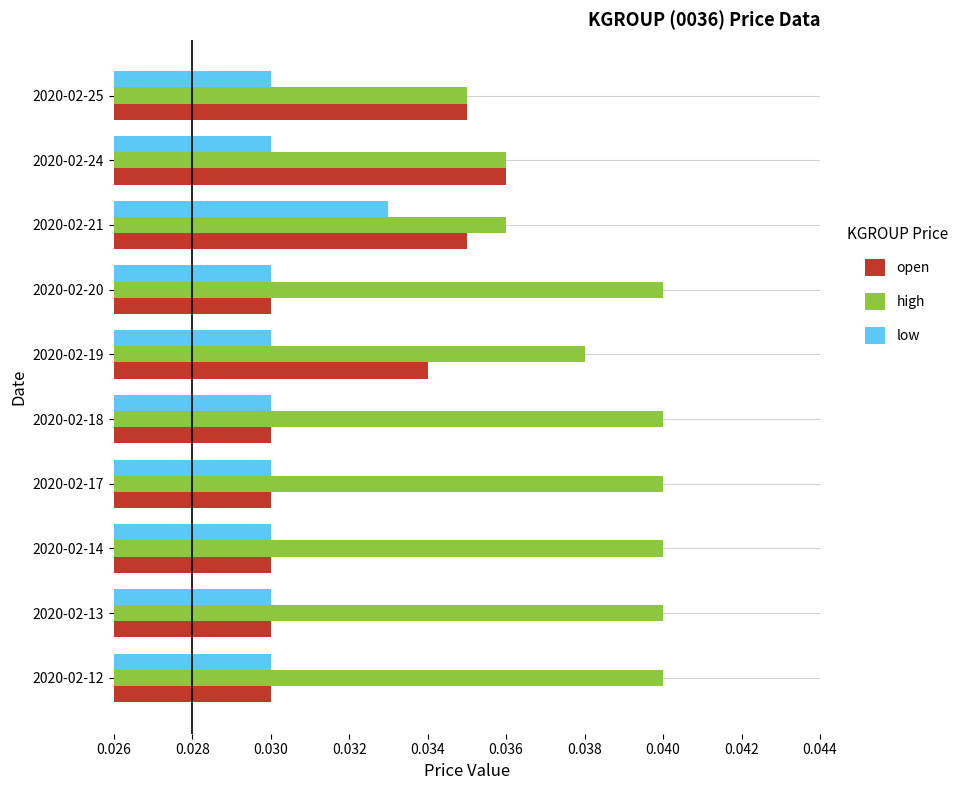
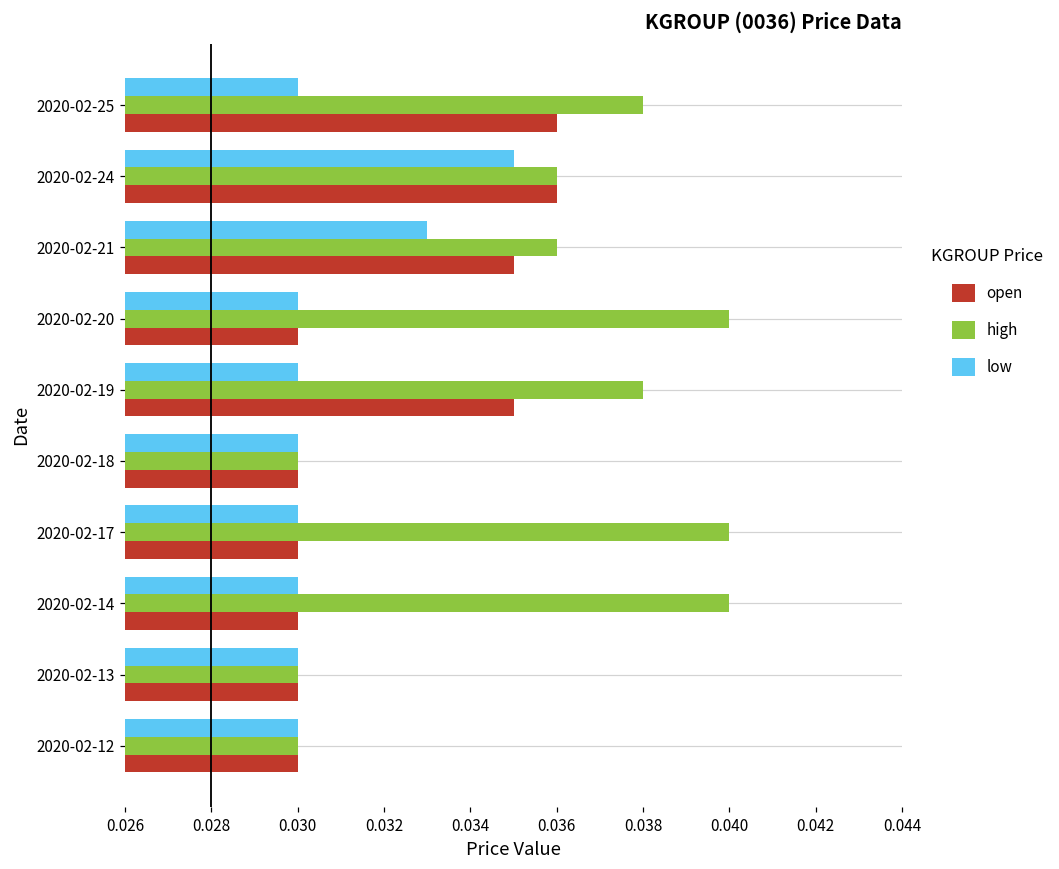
  {
    "open": {
-     "2020-02-25": 0.035,
+     "2020-02-25": 0.036,
      "2020-02-24": 0.036,
      "2020-02-21": 0.035,
      "2020-02-20": 0.030,
-     "2020-02-19": 0.034,
+     "2020-02-19": 0.035,
      "2020-02-18": 0.030,
      "2020-02-17": 0.030,
      "2020-02-14": 0.030,
      "2020-02-13": 0.030,
      "2020-02-12": 0.030
    },
    "high": {
-     "2020-02-25": 0.035,
+     "2020-02-25": 0.038,
      "2020-02-24": 0.036,
      "2020-02-21": 0.036,
      "2020-02-20": 0.040,
      "2020-02-19": 0.038,
-     "2020-02-18": 0.04,
+     "2020-02-18": 0.03,
      "2020-02-17": 0.040,
      "2020-02-14": 0.040,
-     "2020-02-13": 0.04,
-     "2020-02-12": 0.04
+     "2020-02-13": 0.03,
+     "2020-02-12": 0.03
    },
    "low": {
      "2020-02-25": 0.030,
-     "2020-02-24": 0.030,
+     "2020-02-24": 0.035,
      "2020-02-21": 0.033,
      "2020-02-20": 0.030,
      "2020-02-19": 0.030,
      "2020-02-18": 0.030,
      "2020-02-17": 0.030,
      "2020-02-14": 0.030,
      "2020-02-13": 0.030,
      "2020-02-12": 0.030
    }
  }
